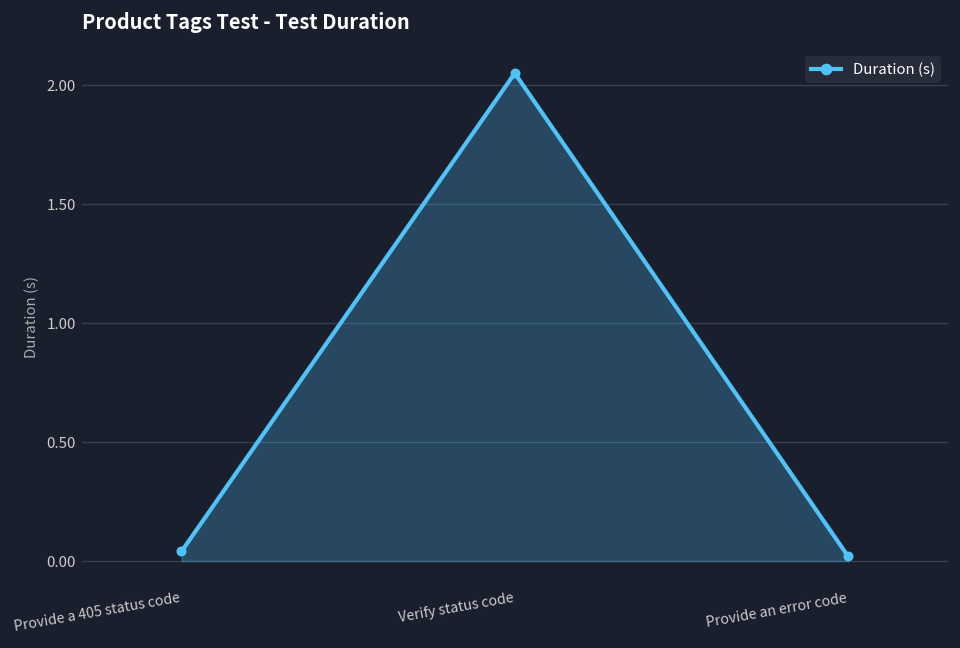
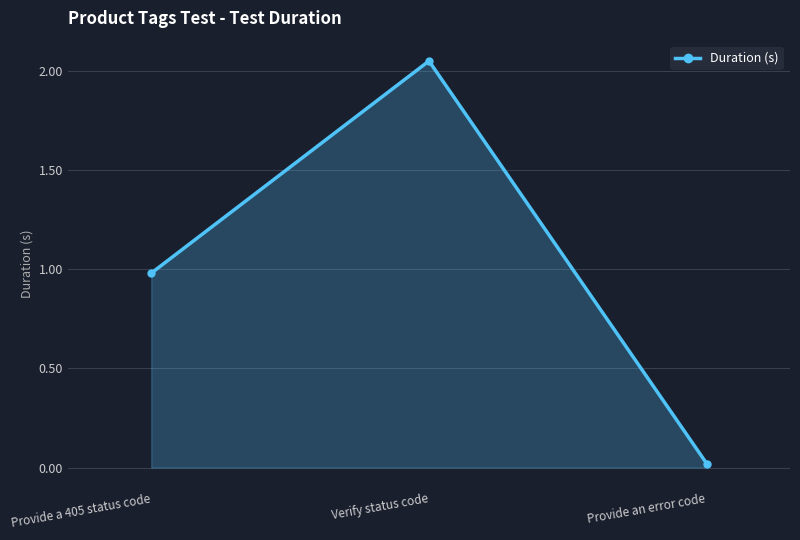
  {
-   "Provide a 405 status code": 0.04,
+   "Provide a 405 status code": 0.98,
    "Verify status code": 2.05,
    "Provide an error code": 0.02
  }
